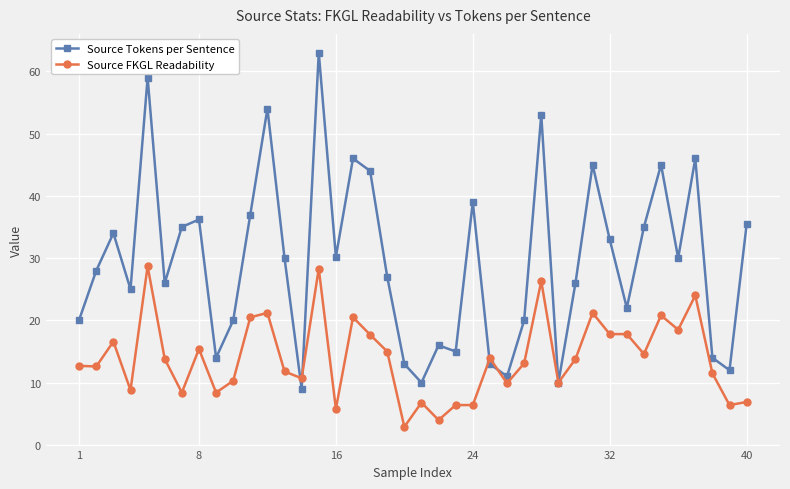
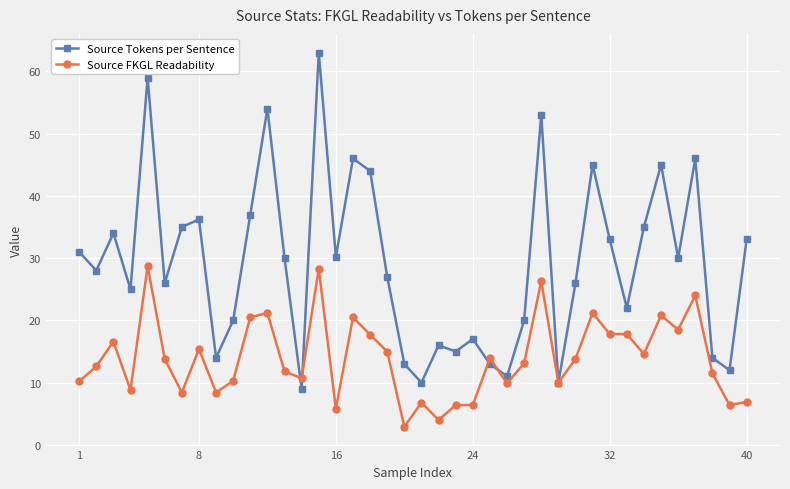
  {
    "Source Tokens per Sentence": {
-     "1": 20,
+     "1": 31,
      "8": 36,
      "16": 30,
-     "24": 39,
+     "24": 17,
      "32": 33,
-     "40": 35
+     "40": 33
    },
    "Source FKGL Readability": {
-     "1": 13,
+     "1": 10,
      "8": 15,
      "16": 6,
      "24": 6,
      "32": 18,
      "40": 7
    }
  }
